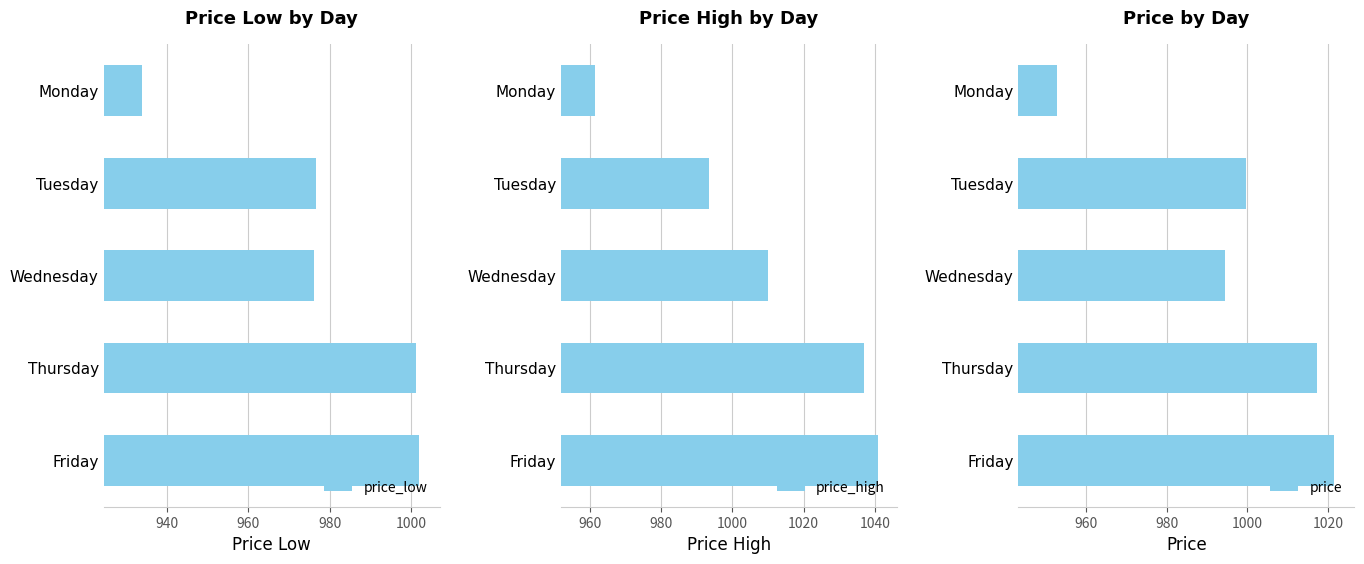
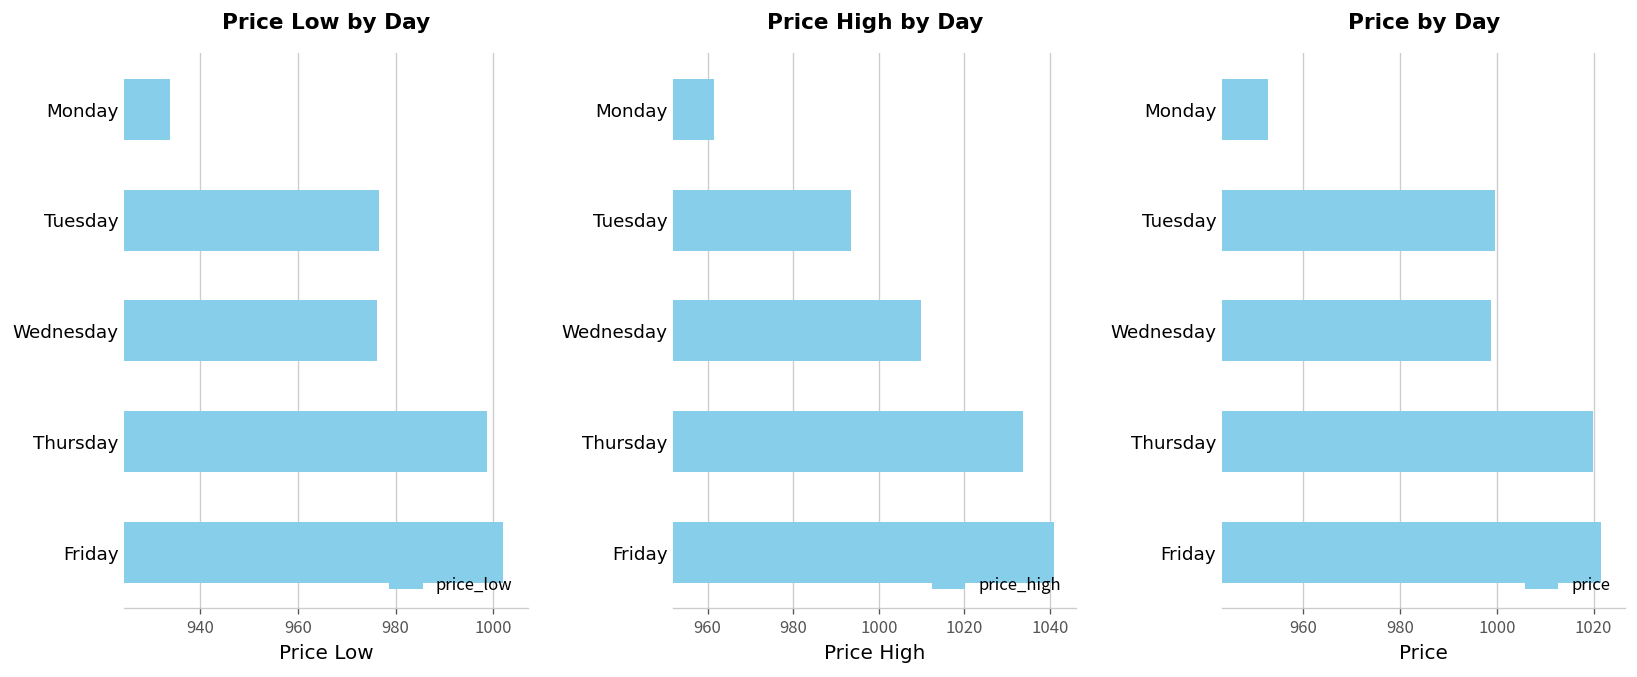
  {
    "Price Low by Day": {
      "Monday": 934,
      "Tuesday": 977,
      "Wednesday": 976,
-     "Thursday": 1001,
+     "Thursday": 999,
      "Friday": 1002
    },
    "Price High by Day": {
      "Monday": 962,
      "Tuesday": 994,
      "Wednesday": 1010,
-     "Thursday": 1037,
+     "Thursday": 1034,
      "Friday": 1041
    },
    "Price by Day": {
      "Monday": 953,
      "Tuesday": 1000,
-     "Wednesday": 994,
-     "Thursday": 1017,
+     "Wednesday": 999,
+     "Thursday": 1020,
      "Friday": 1021
    }
  }
